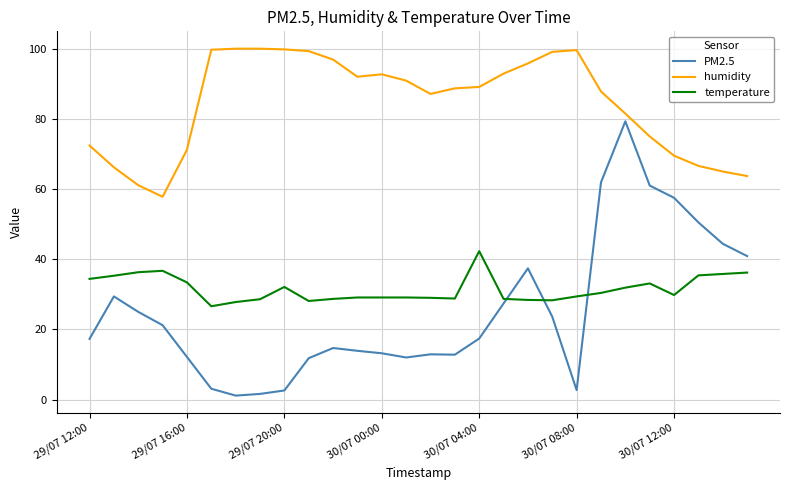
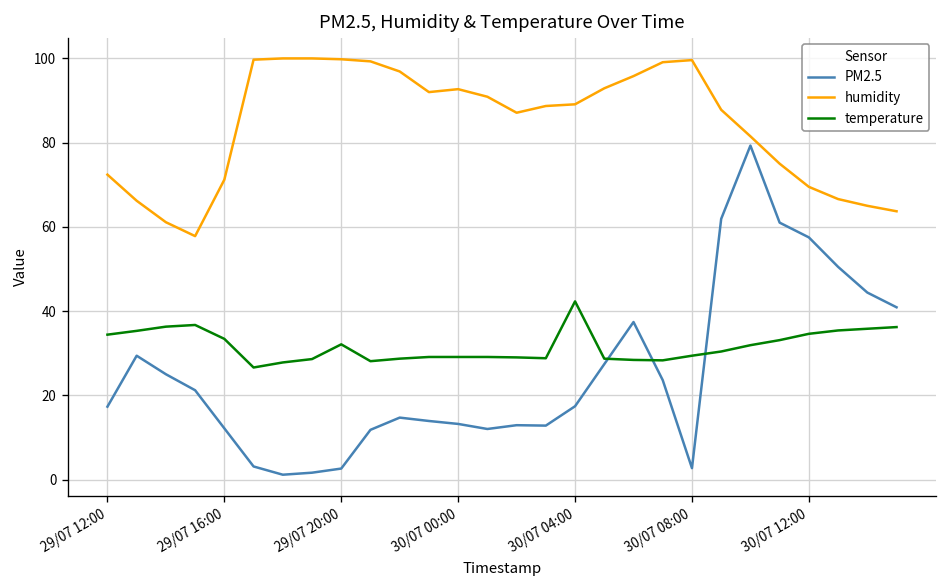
  {
    "PM2.5": {
      "29/07 12:00": 17,
      "29/07 16:00": 12,
      "29/07 20:00": 3,
      "30/07 00:00": 13,
      "30/07 04:00": 17,
      "30/07 08:00": 3,
      "30/07 12:00": 58
    },
    "humidity": {
      "29/07 12:00": 72,
      "29/07 16:00": 71,
      "29/07 20:00": 100,
      "30/07 00:00": 93,
      "30/07 04:00": 89,
      "30/07 08:00": 100,
      "30/07 12:00": 70
    },
    "temperature": {
      "29/07 12:00": 34,
      "29/07 16:00": 33,
      "29/07 20:00": 32,
      "30/07 00:00": 29,
      "30/07 04:00": 42,
      "30/07 08:00": 29,
-     "30/07 12:00": 30
+     "30/07 12:00": 35
    }
  }
